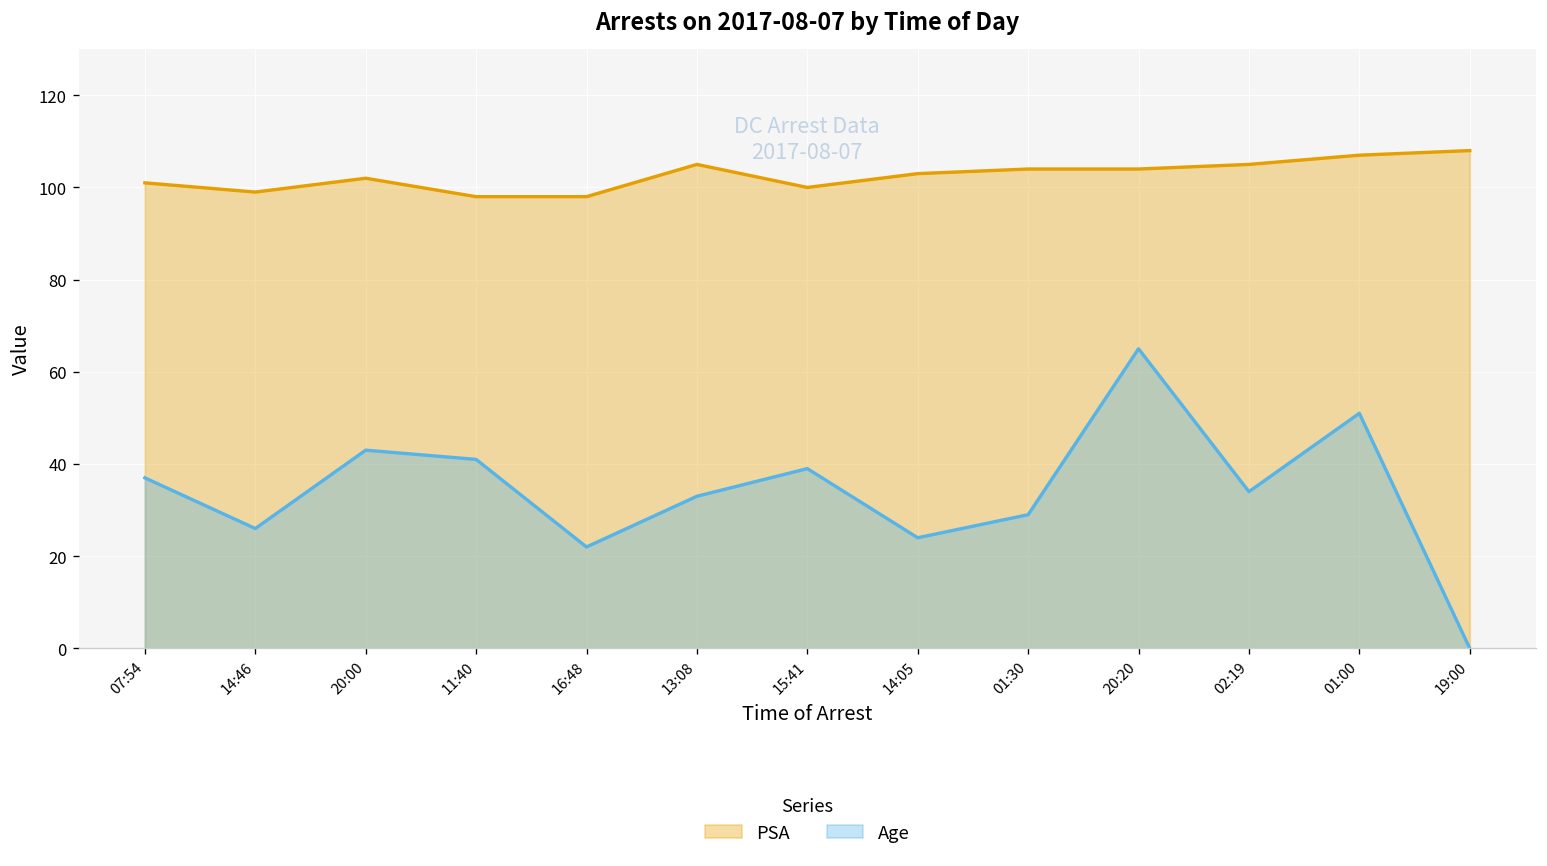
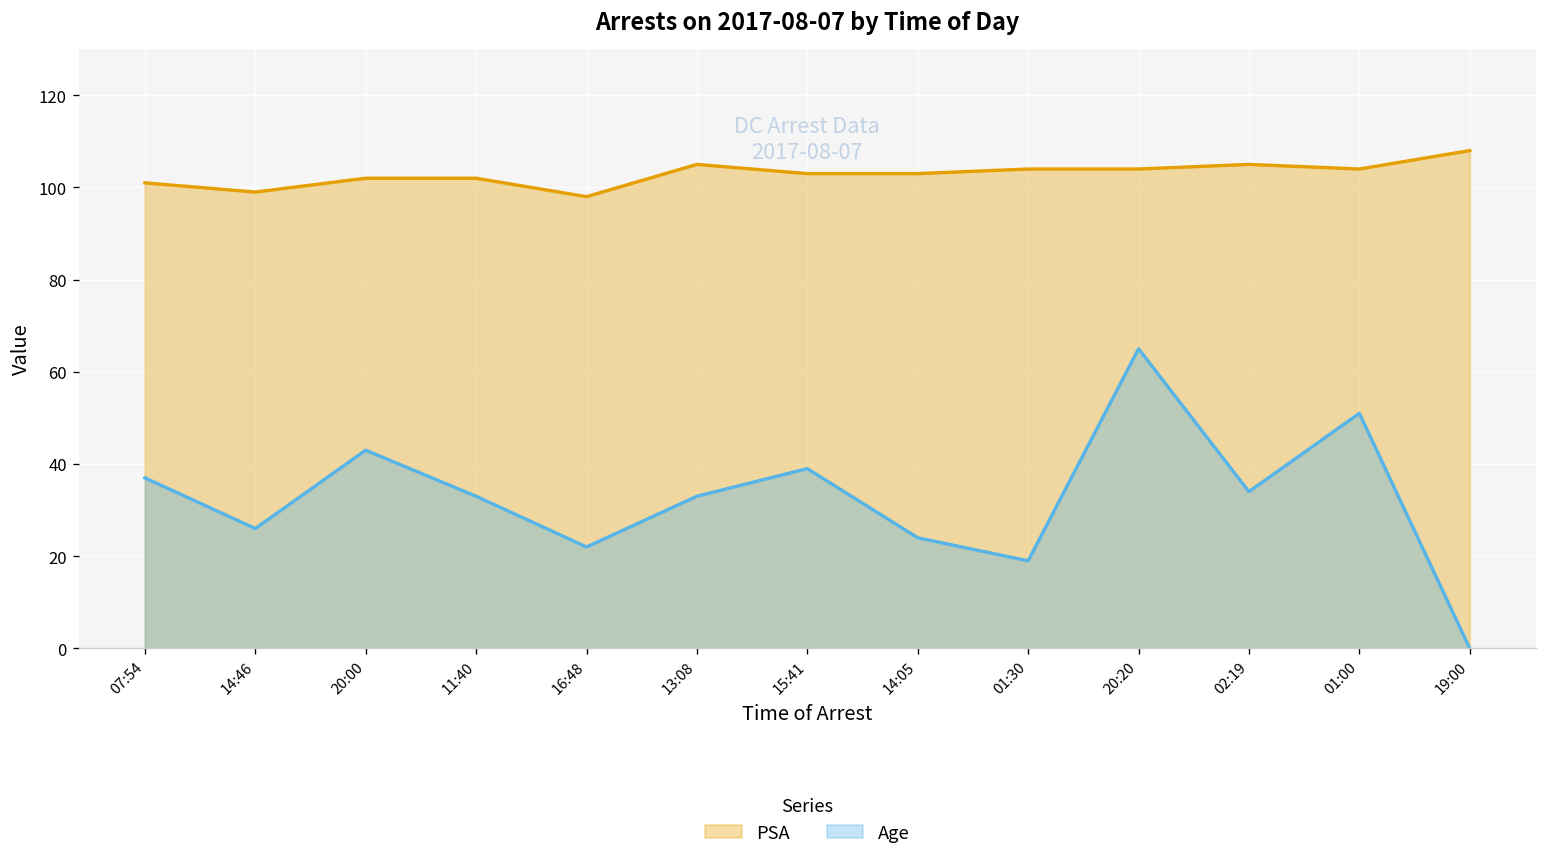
  {
    "PSA": {
      "07:54": 101,
      "14:46": 99,
      "20:00": 102,
-     "11:40": 98,
+     "11:40": 102,
      "16:48": 98,
      "13:08": 105,
-     "15:41": 100,
+     "15:41": 103,
      "14:05": 103,
      "01:30": 104,
      "20:20": 104,
      "02:19": 105,
-     "01:00": 107,
+     "01:00": 104,
      "19:00": 108
    },
    "Age": {
      "07:54": 37,
      "14:46": 26,
      "20:00": 43,
-     "11:40": 41,
+     "11:40": 33,
      "16:48": 22,
      "13:08": 33,
      "15:41": 39,
      "14:05": 24,
-     "01:30": 29,
+     "01:30": 19,
      "20:20": 65,
      "02:19": 34,
      "01:00": 51,
      "19:00": 0
    }
  }
